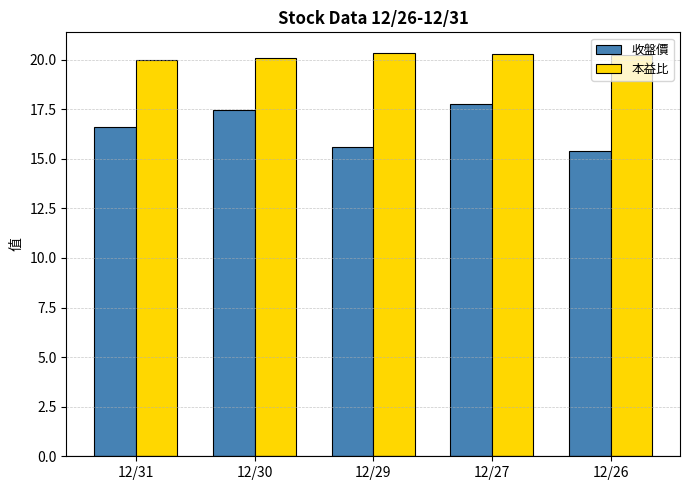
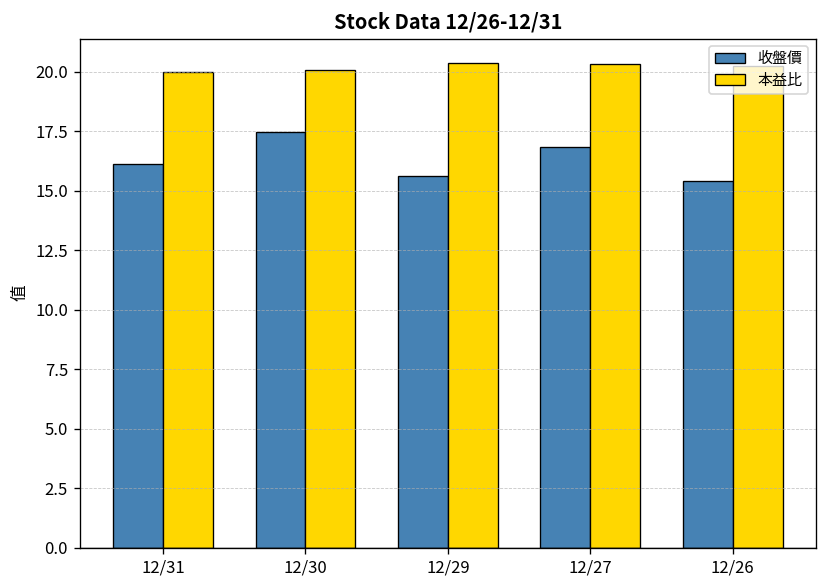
  {
    "收盤價": {
-     "12/31": 16.6,
+     "12/31": 16.1,
      "12/30": 17.5,
      "12/29": 15.6,
-     "12/27": 17.8,
+     "12/27": 16.9,
      "12/26": 15.4
    },
    "本益比": {
      "12/31": 20.0,
      "12/30": 20.1,
      "12/29": 20.4,
      "12/27": 20.3
    }
  }
